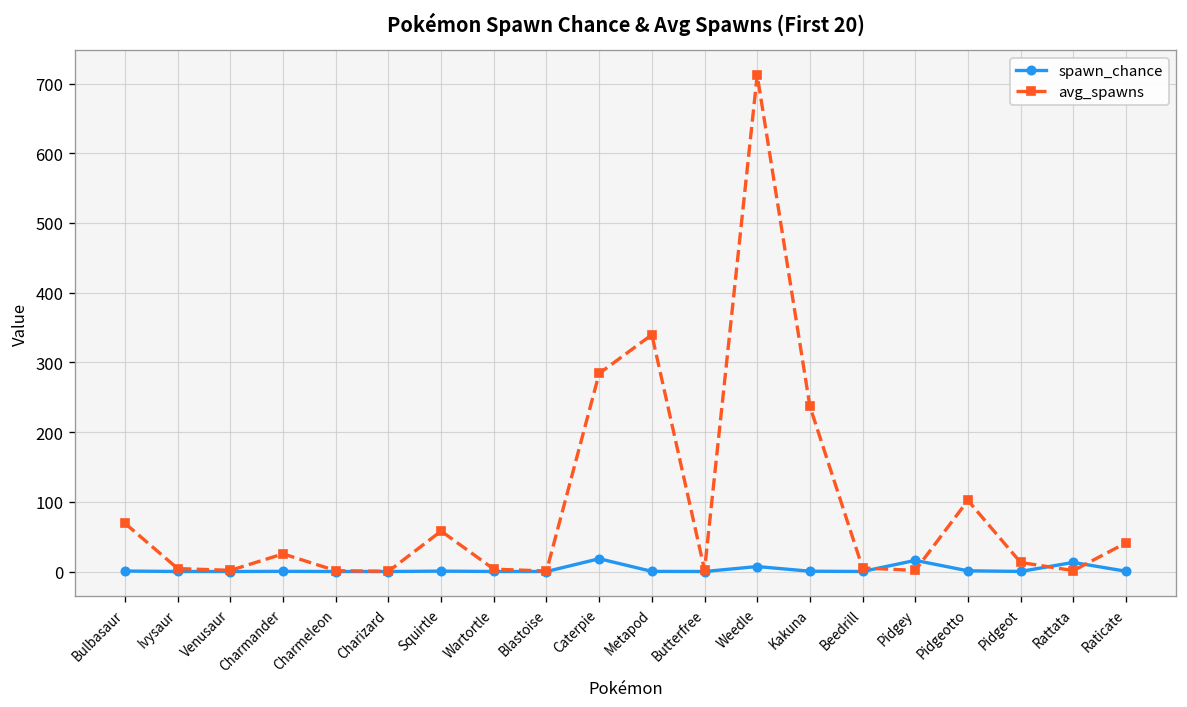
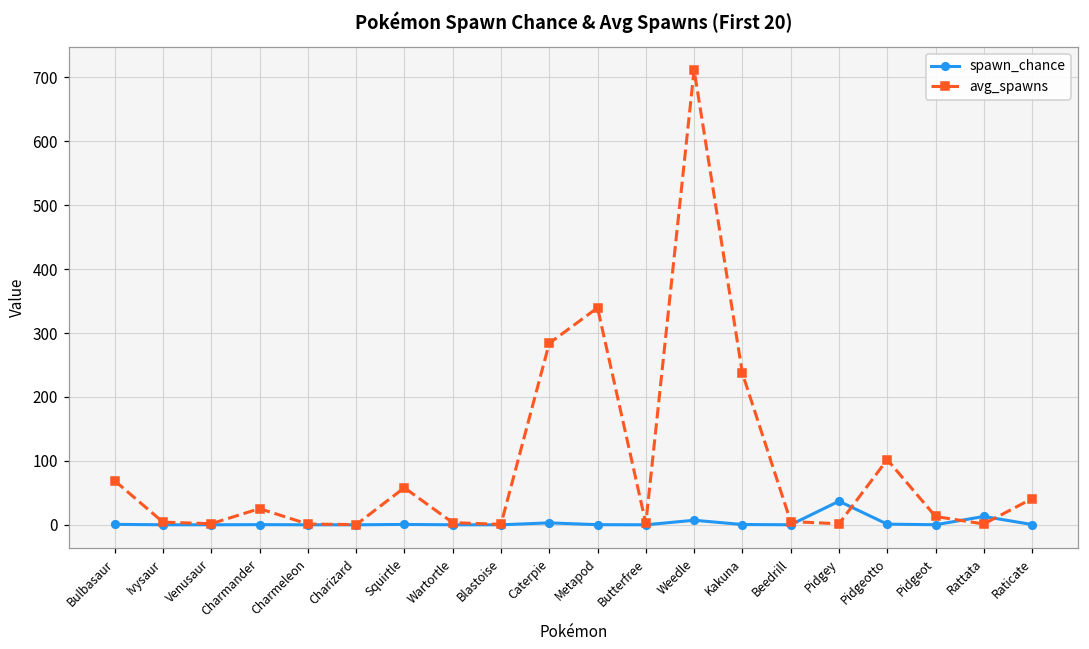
  {
    "spawn_chance": {
      "Bulbasaur": 0,
      "Charmander": 0,
      "Squirtle": 0,
-     "Caterpie": 20,
+     "Caterpie": 0,
      "Metapod": 0,
      "Weedle": 10,
      "Kakuna": 0,
      "Beedrill": 0,
-     "Pidgey": 20,
+     "Pidgey": 40,
      "Pidgeotto": 0,
      "Pidgeot": 0,
      "Rattata": 10,
      "Raticate": 0
    },
    "avg_spawns": {
      "Bulbasaur": 70,
      "Charmander": 30,
      "Squirtle": 60,
      "Caterpie": 280,
      "Metapod": 340,
      "Weedle": 710,
      "Kakuna": 240,
      "Beedrill": 10,
      "Pidgey": 0,
      "Pidgeotto": 100,
      "Pidgeot": 10,
      "Rattata": 0,
      "Raticate": 40
    }
  }
